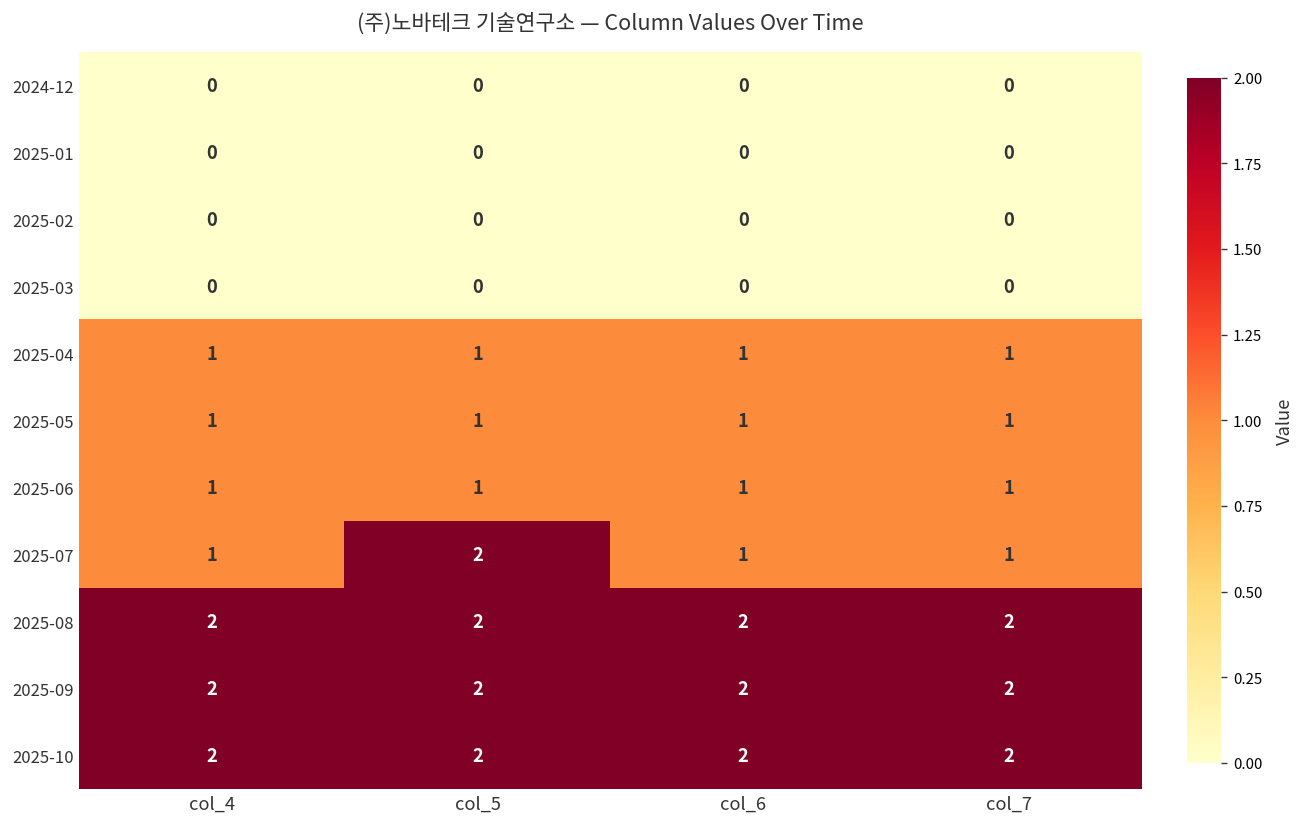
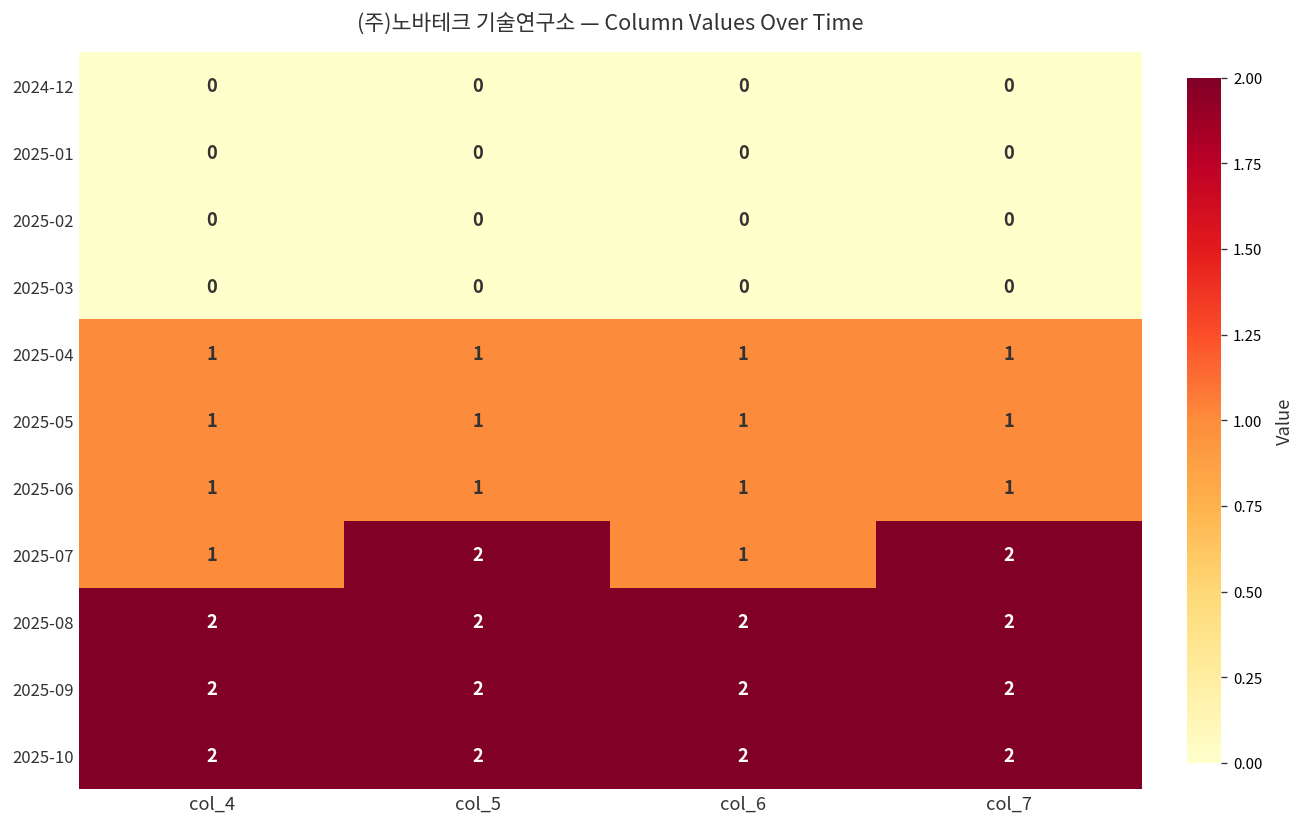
  {
    "2024-12": {
      "col_4": 0,
      "col_5": 0,
      "col_6": 0,
      "col_7": 0
    },
    "2025-01": {
      "col_4": 0,
      "col_5": 0,
      "col_6": 0,
      "col_7": 0
    },
    "2025-02": {
      "col_4": 0,
      "col_5": 0,
      "col_6": 0,
      "col_7": 0
    },
    "2025-03": {
      "col_4": 0,
      "col_5": 0,
      "col_6": 0,
      "col_7": 0
    },
    "2025-04": {
      "col_4": 1,
      "col_5": 1,
      "col_6": 1,
      "col_7": 1
    },
    "2025-05": {
      "col_4": 1,
      "col_5": 1,
      "col_6": 1,
      "col_7": 1
    },
    "2025-06": {
      "col_4": 1,
      "col_5": 1,
      "col_6": 1,
      "col_7": 1
    },
    "2025-07": {
      "col_4": 1,
      "col_5": 2,
      "col_6": 1,
-     "col_7": 1
+     "col_7": 2
    },
    "2025-08": {
      "col_4": 2,
      "col_5": 2,
      "col_6": 2,
      "col_7": 2
    },
    "2025-09": {
      "col_4": 2,
      "col_5": 2,
      "col_6": 2,
      "col_7": 2
    },
    "2025-10": {
      "col_4": 2,
      "col_5": 2,
      "col_6": 2,
      "col_7": 2
    }
  }
